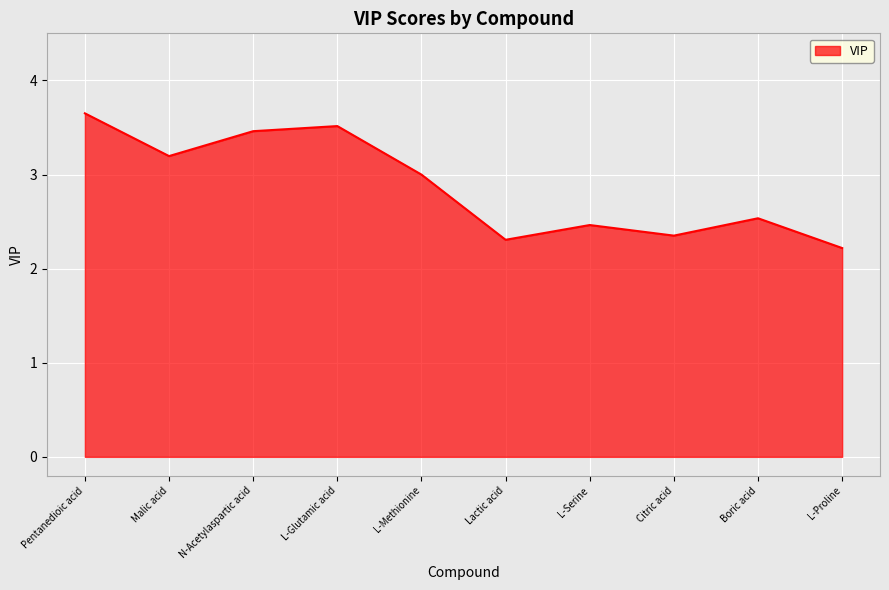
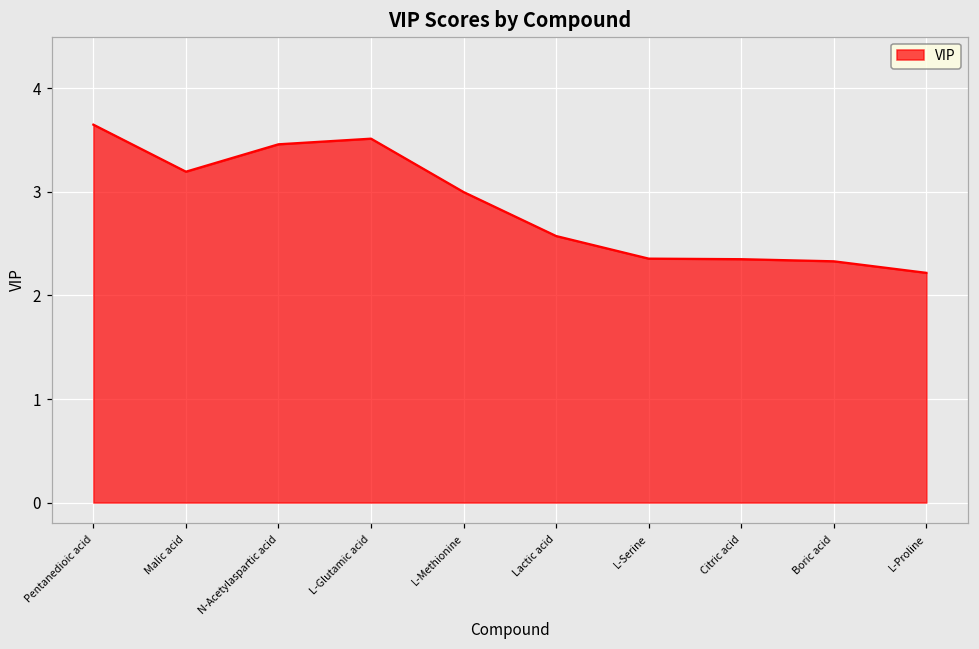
  {
    "Pentanedioic acid": 3.6,
    "Malic acid": 3.2,
    "N-Acetylaspartic acid": 3.5,
    "L-Glutamic acid": 3.5,
    "L-Methionine": 3.0,
-   "Lactic acid": 2.3,
-   "L-Serine": 2.5,
+   "Lactic acid": 2.6,
+   "L-Serine": 2.4,
    "Citric acid": 2.4,
-   "Boric acid": 2.5,
+   "Boric acid": 2.3,
    "L-Proline": 2.2
  }
